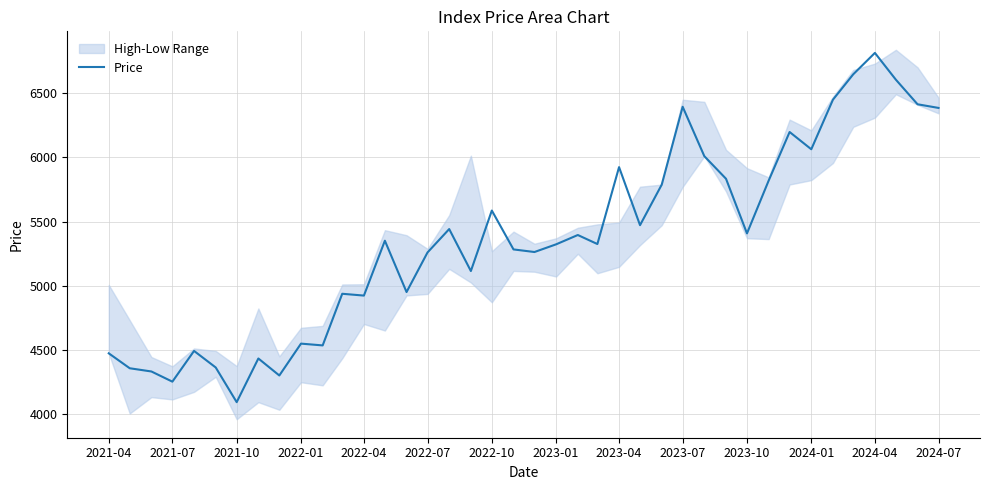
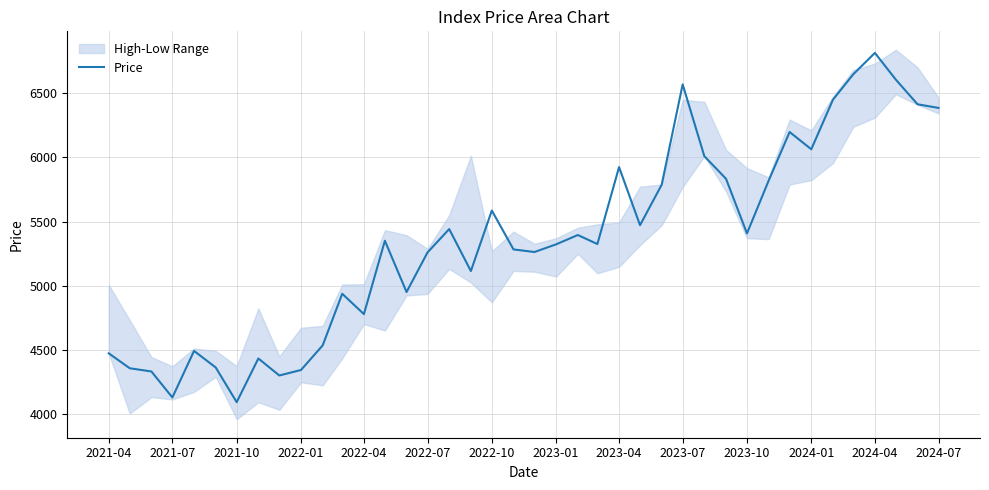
  {
    "Price": {
      "2021-04": 4470,
-     "2021-07": 4250,
+     "2021-07": 4130,
      "2021-10": 4090,
-     "2022-01": 4550,
-     "2022-04": 4920,
+     "2022-01": 4340,
+     "2022-04": 4780,
      "2022-07": 5260,
      "2022-10": 5590,
      "2023-01": 5320,
      "2023-04": 5920,
-     "2023-07": 6390,
+     "2023-07": 6570,
      "2023-10": 5410,
      "2024-01": 6060,
      "2024-04": 6810,
      "2024-07": 6390
    }
  }
